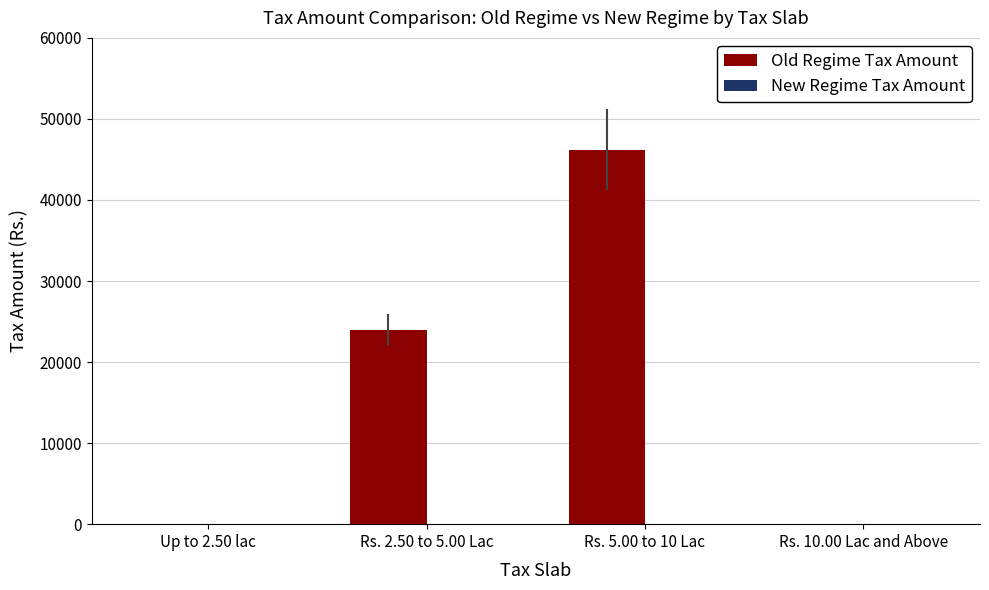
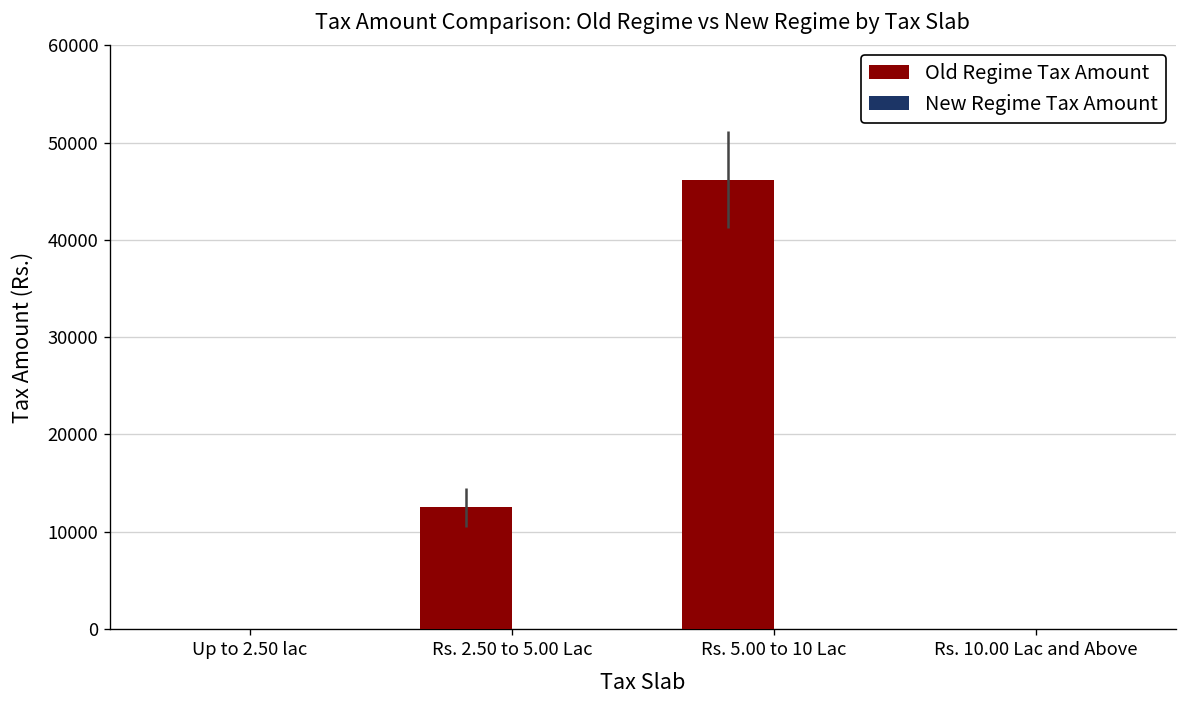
  {
    "Old Regime Tax Amount": {
      "Up to 2.50 lac": 0,
-     "Rs. 2.50 to 5.00 Lac": 24000,
+     "Rs. 2.50 to 5.00 Lac": 13000,
      "Rs. 5.00 to 10 Lac": 46000,
      "Rs. 10.00 Lac and Above": 0
    },
    "New Regime Tax Amount": {
      "Up to 2.50 lac": 0,
      "Rs. 2.50 to 5.00 Lac": 0,
      "Rs. 5.00 to 10 Lac": 0,
      "Rs. 10.00 Lac and Above": 0
    }
  }
